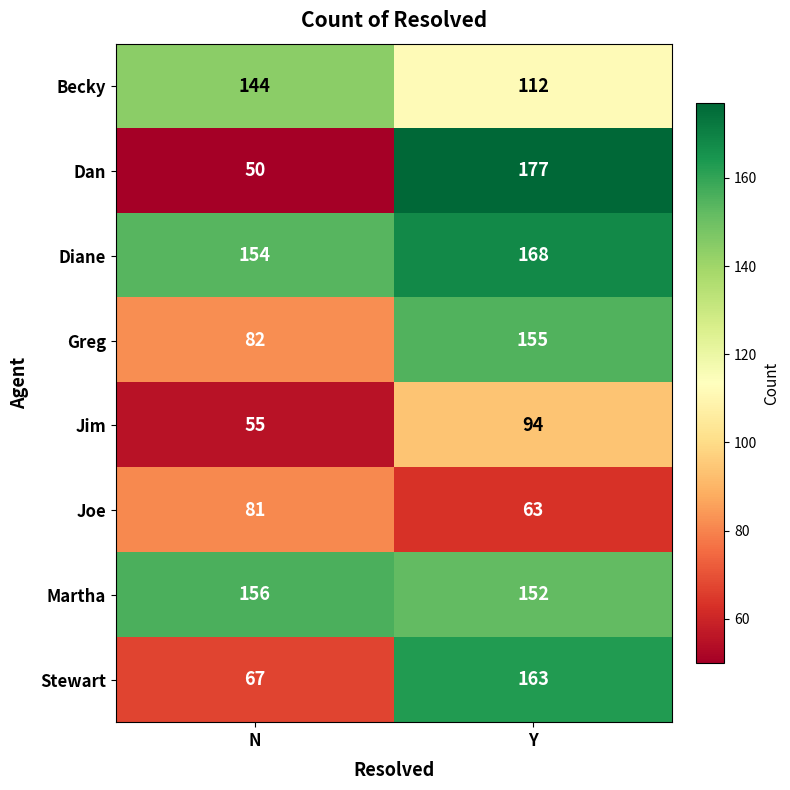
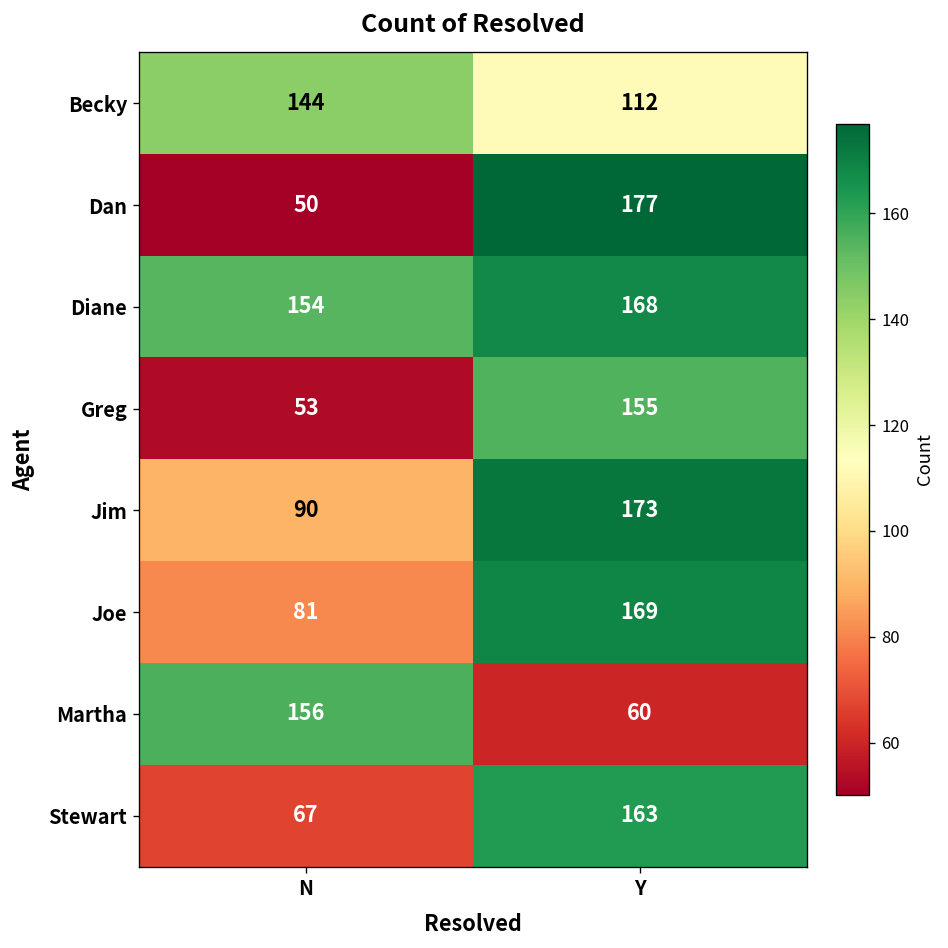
  {
    "Becky": {
      "N": 144,
      "Y": 112
    },
    "Dan": {
      "N": 50,
      "Y": 177
    },
    "Diane": {
      "N": 154,
      "Y": 168
    },
    "Greg": {
-     "N": 82,
+     "N": 53,
      "Y": 155
    },
    "Jim": {
-     "N": 55,
-     "Y": 94
+     "N": 90,
+     "Y": 173
    },
    "Joe": {
      "N": 81,
-     "Y": 63
+     "Y": 169
    },
    "Martha": {
      "N": 156,
-     "Y": 152
+     "Y": 60
    },
    "Stewart": {
      "N": 67,
      "Y": 163
    }
  }
